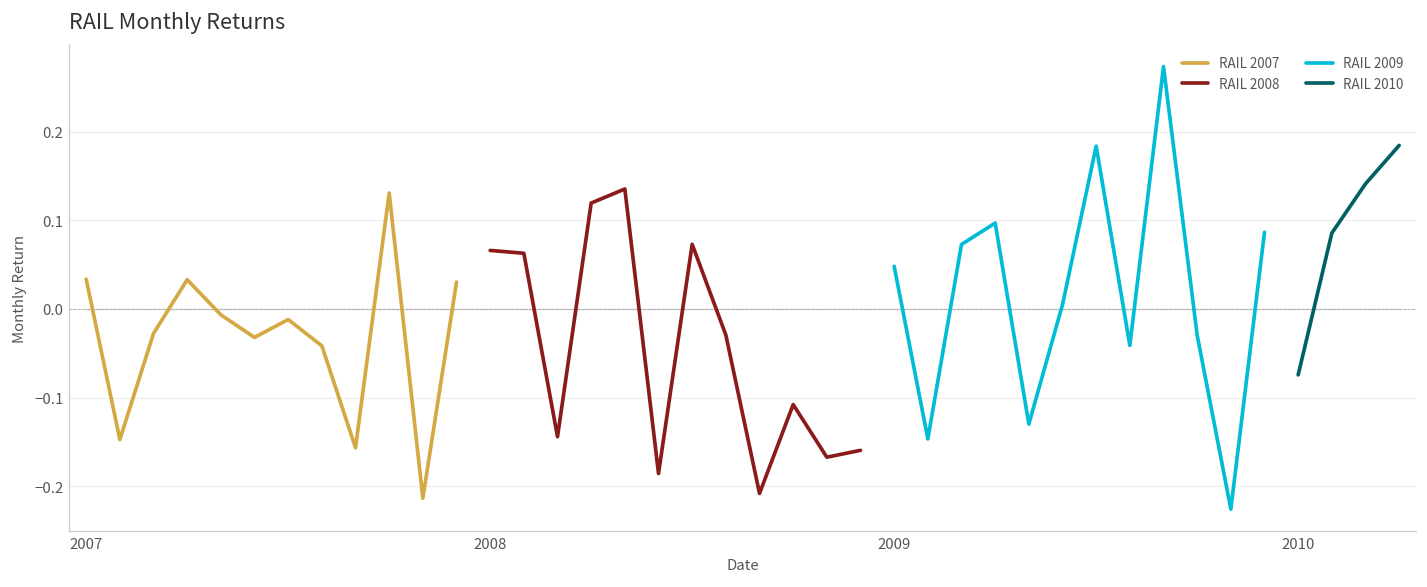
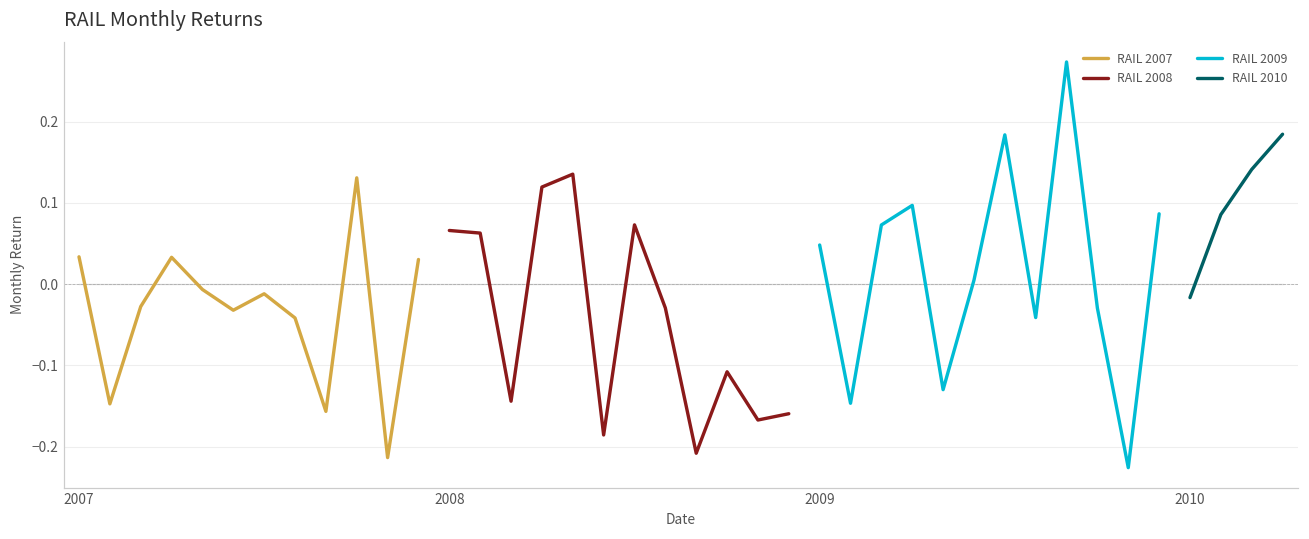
  {
    "RAIL 2007": {
      "2007": 0.03
    },
    "RAIL 2008": {
      "2008": 0.07
    },
    "RAIL 2009": {
      "2009": 0.05
    },
    "RAIL 2010": {
-     "2010": -0.07
+     "2010": -0.02
    }
  }
